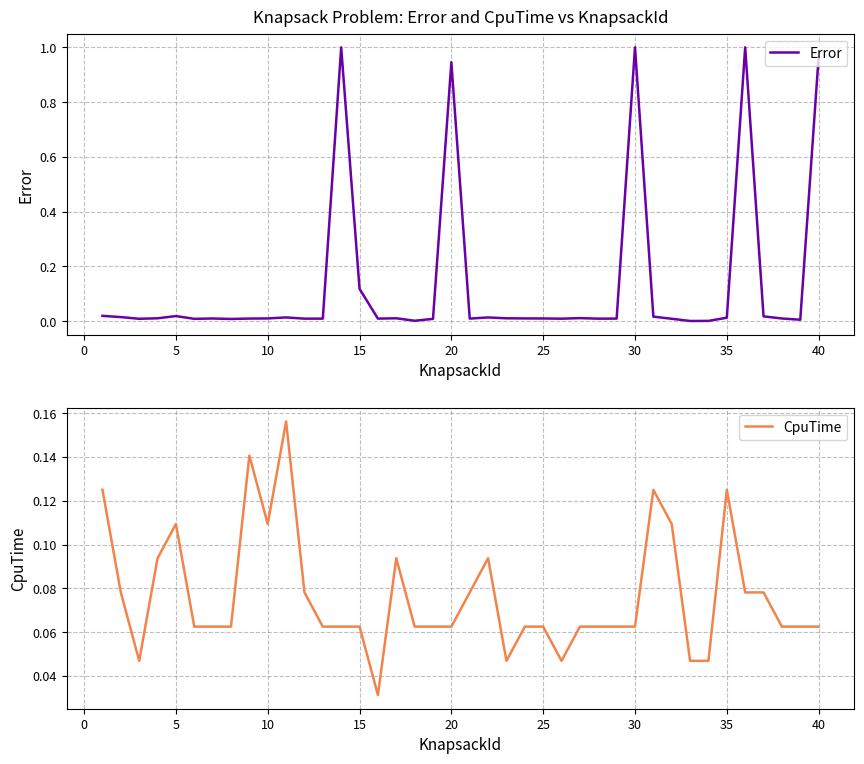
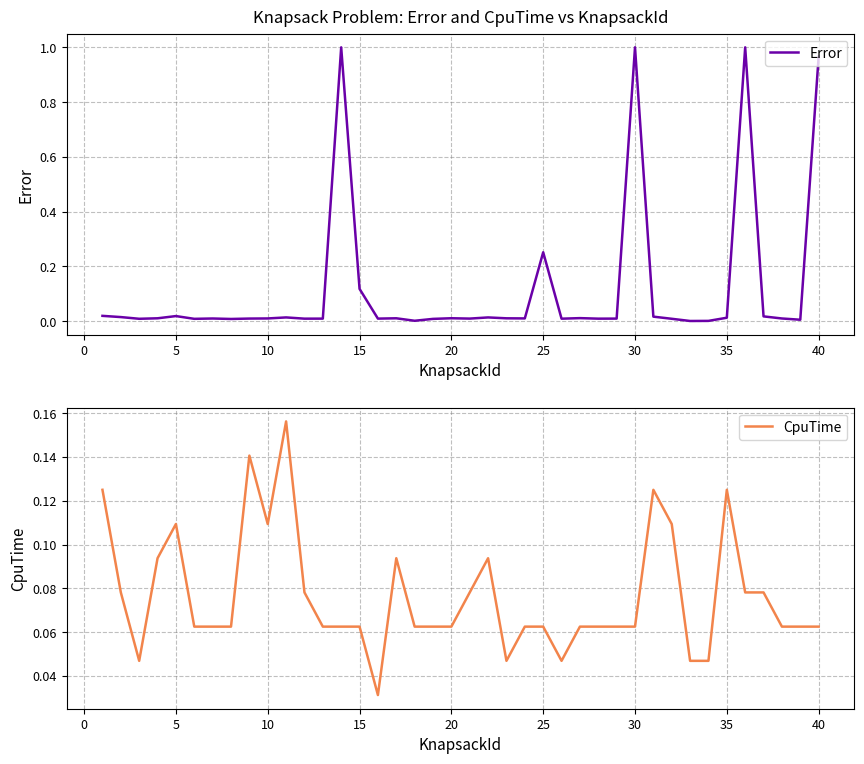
  {
    "Knapsack Problem: Error and CpuTime vs KnapsackId": {
      "5": 0.02,
      "10": 0.01,
      "15": 0.12,
-     "20": 0.95,
-     "25": 0.01,
+     "20": 0.01,
+     "25": 0.25,
      "30": 1.00,
      "35": 0.01
    }
  }
